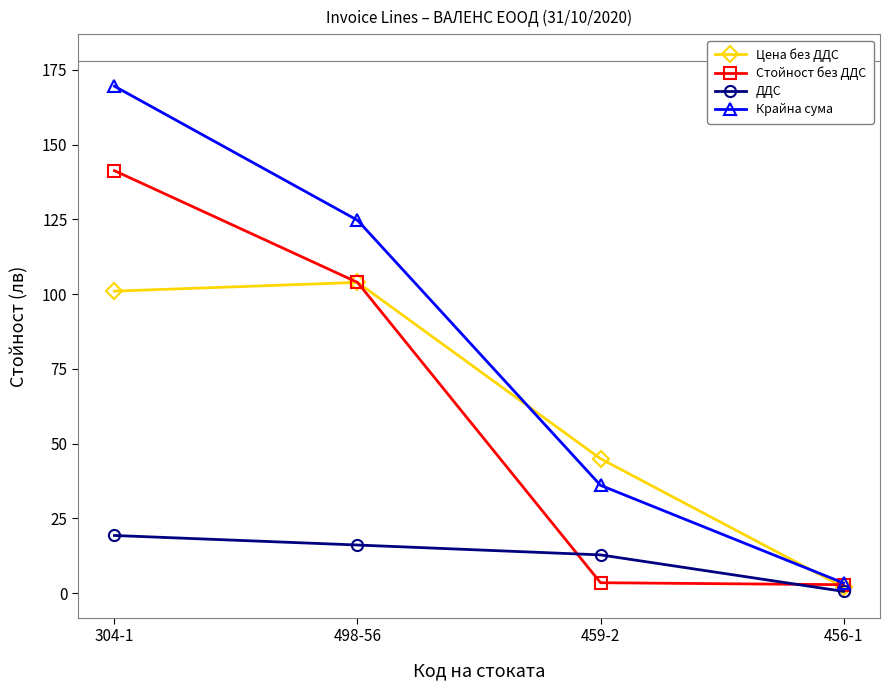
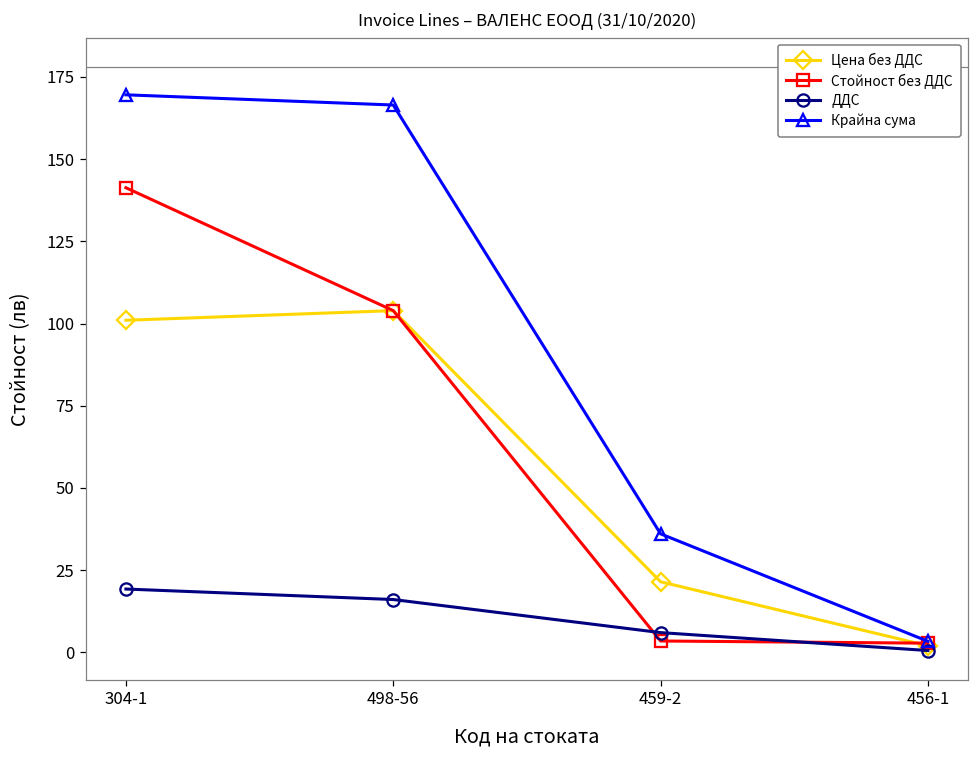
  {
    "Цена без ДДС": {
      "304-1": 101,
-     "459-2": 45
+     "459-2": 21
    },
    "Стойност без ДДС": {
      "304-1": 141,
      "459-2": 3
    },
    "ДДС": {
      "304-1": 19,
      "498-56": 16,
-     "459-2": 13,
+     "459-2": 6,
      "456-1": 1
    },
    "Крайна сума": {
      "304-1": 170,
-     "498-56": 125,
+     "498-56": 166,
      "459-2": 36
    }
  }
